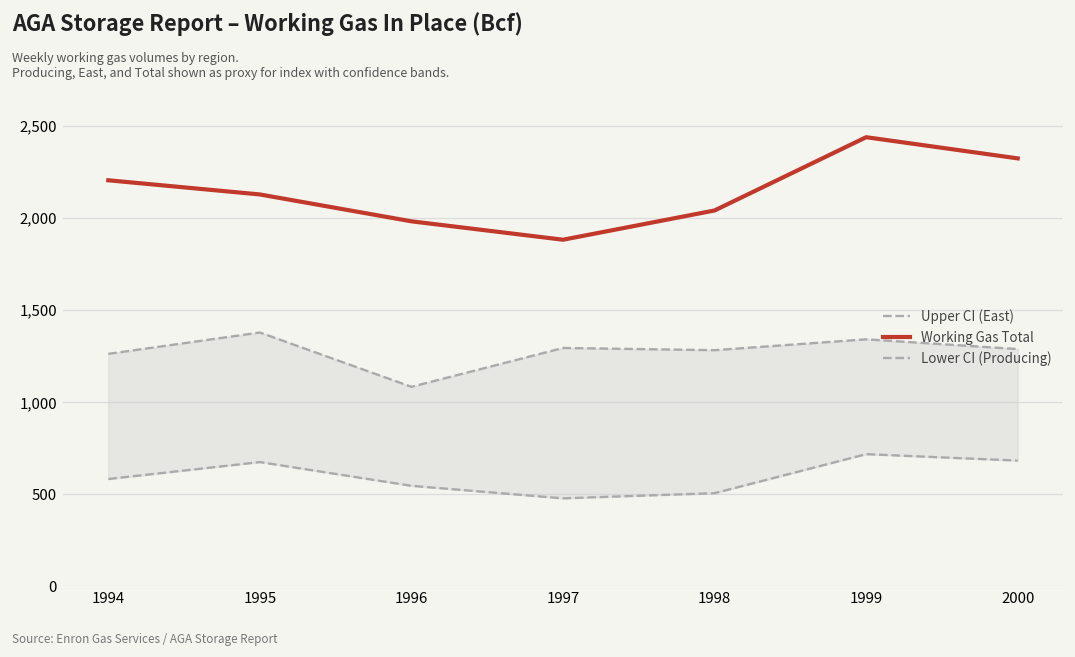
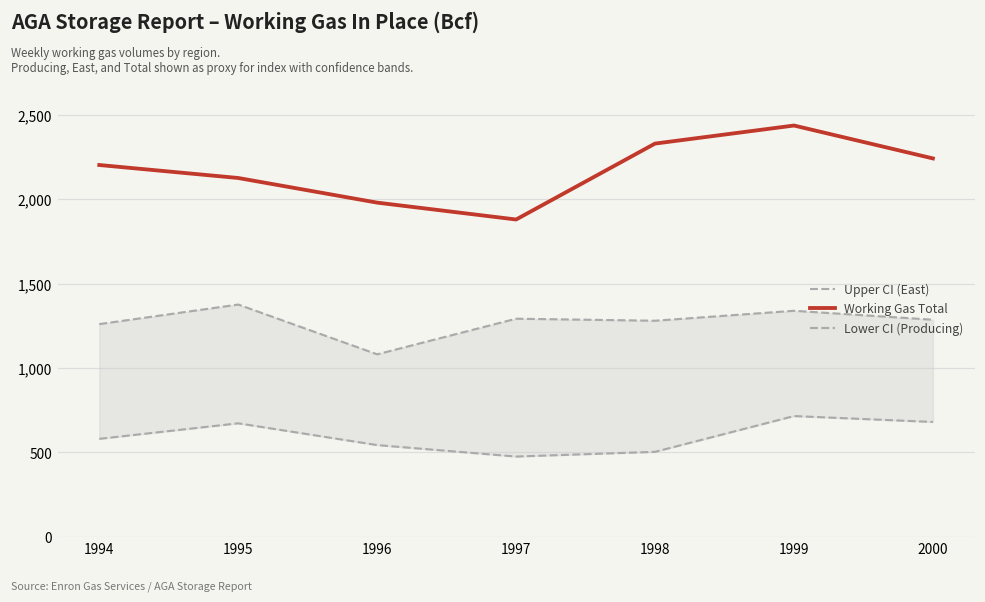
  {
    "Working Gas Total": {
      "1994": "2,200",
      "1995": "2,130",
      "1996": "1,980",
      "1997": "1,880",
-     "1998": "2,040",
+     "1998": "2,330",
      "1999": "2,440",
-     "2000": "2,320"
+     "2000": "2,240"
    }
  }
